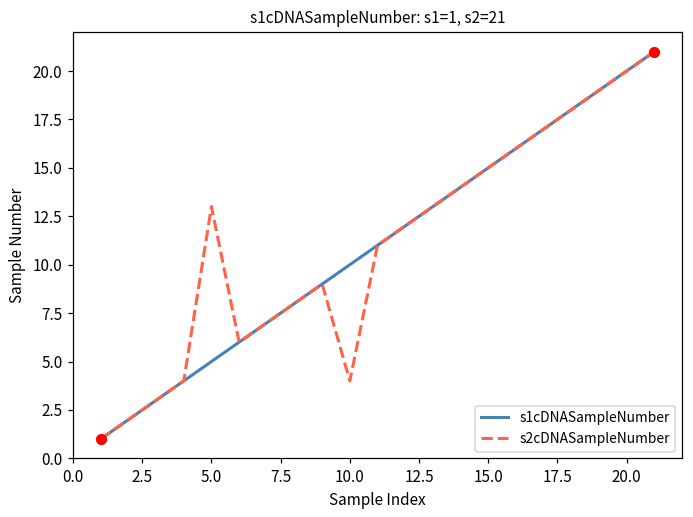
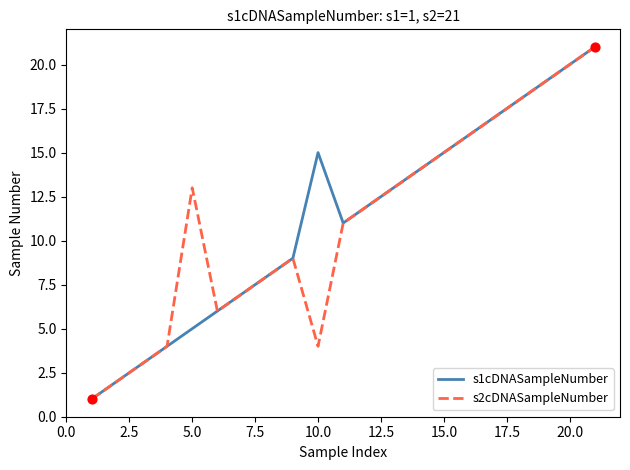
  {
    "s1cDNASampleNumber": {
      "5.0": 5,
-     "10.0": 10
+     "10.0": 15
    },
    "s2cDNASampleNumber": {
      "5.0": 13,
      "10.0": 4
    }
  }
